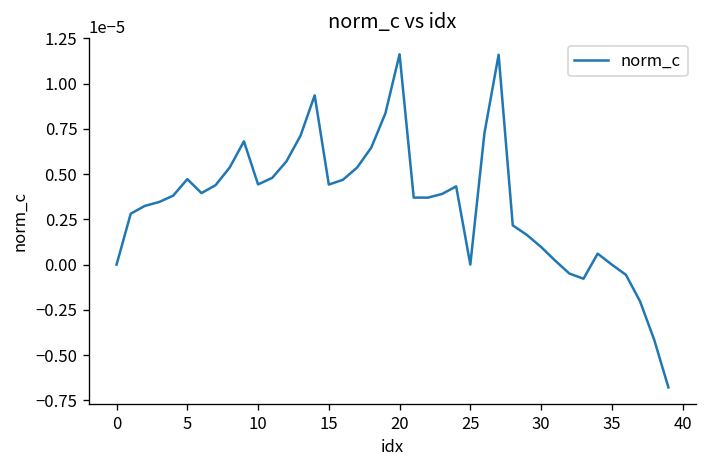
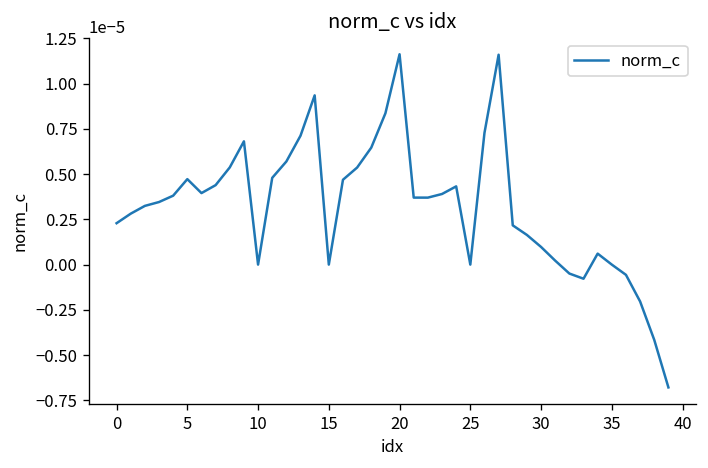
  {
-   "0": 0.000000,
+   "0": 0.000002,
    "5": 0.0000047,
-   "10": 0.000004,
-   "15": 0.000004,
+   "10": 0.000000,
+   "15": 0.000000,
    "20": 0.0000116,
    "25": 0.000000,
    "30": 0.000001,
    "35": 0.000000
  }
